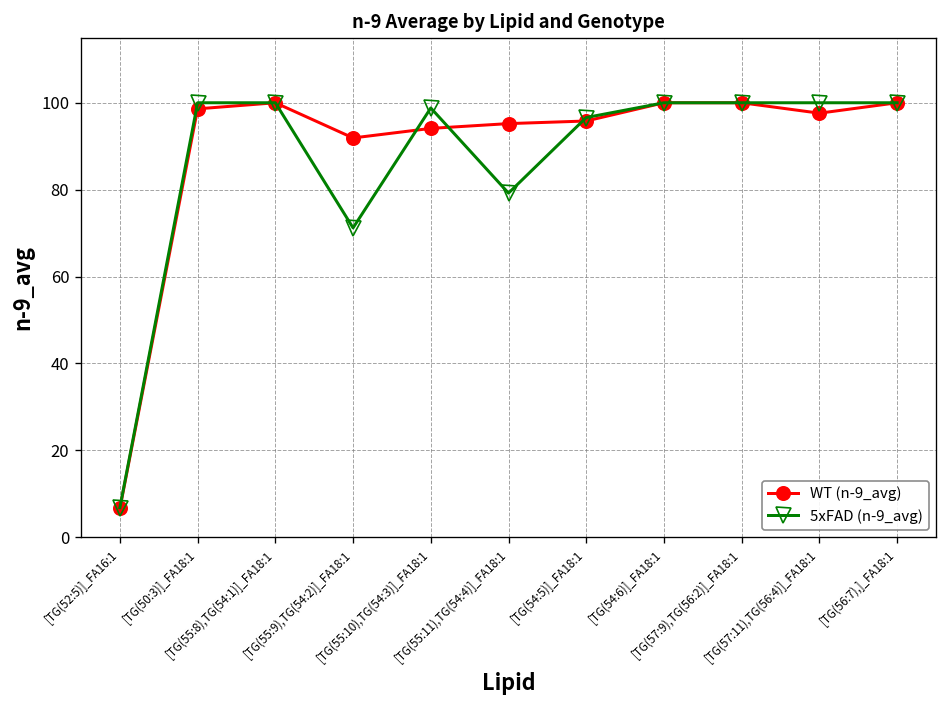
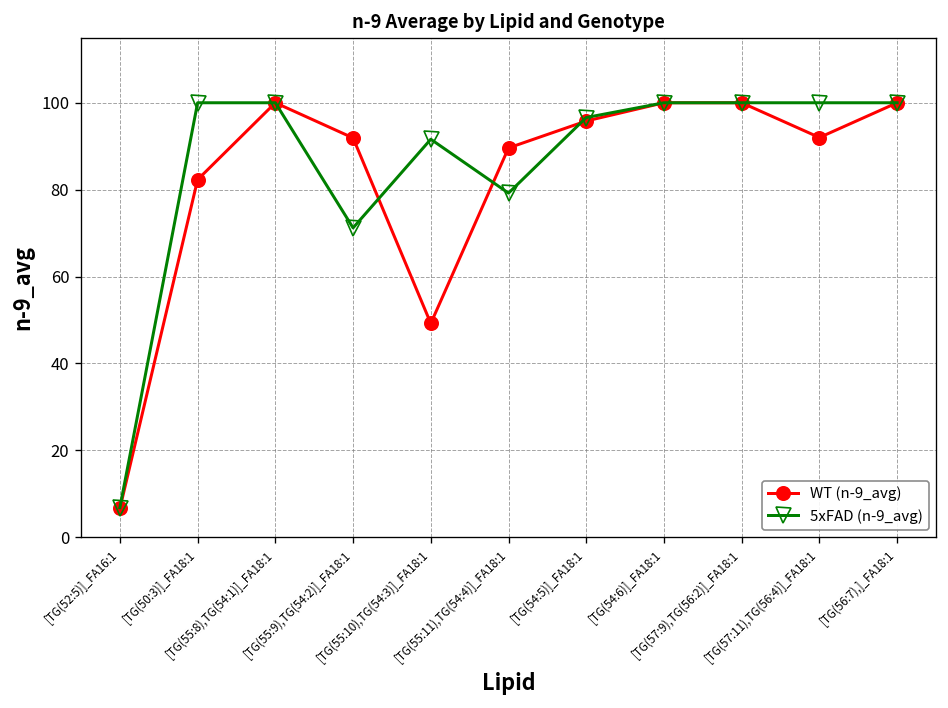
  {
    "WT (n-9_avg)": {
-     "[TG(50:3)]_FA18:1": 99,
+     "[TG(50:3)]_FA18:1": 82,
      "[TG(55:9),TG(54:2)]_FA18:1": 92,
-     "[TG(55:10),TG(54:3)]_FA18:1": 94,
-     "[TG(55:11),TG(54:4)]_FA18:1": 95,
+     "[TG(55:10),TG(54:3)]_FA18:1": 49,
+     "[TG(55:11),TG(54:4)]_FA18:1": 90,
      "[TG(54:5)]_FA18:1": 96,
-     "[TG(57:11),TG(56:4)]_FA18:1": 98
+     "[TG(57:11),TG(56:4)]_FA18:1": 92
    },
    "5xFAD (n-9_avg)": {
      "[TG(50:3)]_FA18:1": 100,
      "[TG(55:9),TG(54:2)]_FA18:1": 71,
-     "[TG(55:10),TG(54:3)]_FA18:1": 99,
+     "[TG(55:10),TG(54:3)]_FA18:1": 92,
      "[TG(55:11),TG(54:4)]_FA18:1": 79,
      "[TG(54:5)]_FA18:1": 97,
      "[TG(57:11),TG(56:4)]_FA18:1": 100
    }
  }
